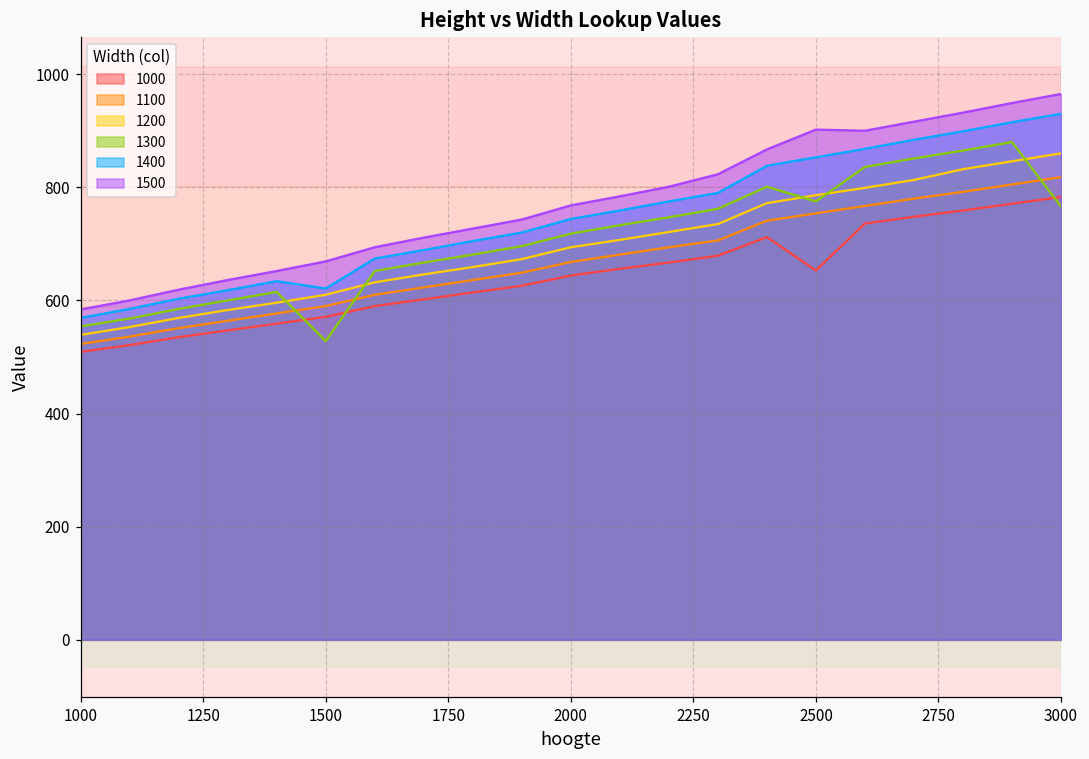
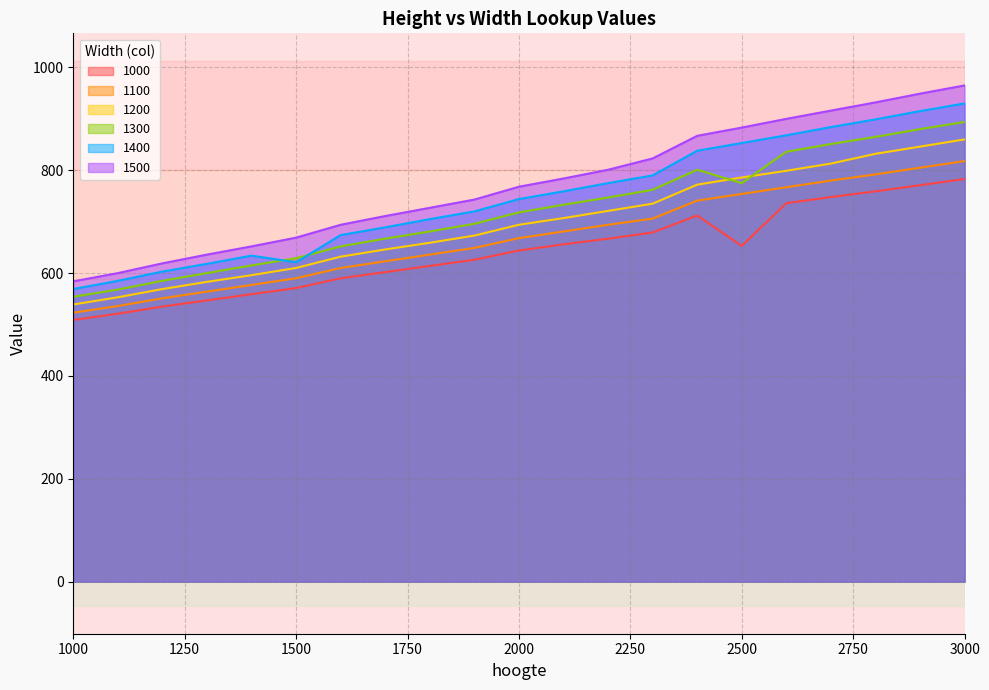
  {
    "1000": {
      "1000": 510,
      "1500": 570,
      "2000": 640,
      "2500": 650,
      "3000": 780
    },
    "1300": {
      "1000": 550,
-     "1500": 530,
+     "1500": 630,
      "2000": 720,
      "2500": 780,
-     "3000": 770
+     "3000": 890
    },
    "1400": {
      "1000": 570,
      "1500": 620,
      "2000": 740,
      "2500": 850,
      "3000": 930
    },
    "1500": {
      "1000": 580,
      "1500": 670,
      "2000": 770,
-     "2500": 900,
+     "2500": 880,
      "3000": 970
    }
  }
